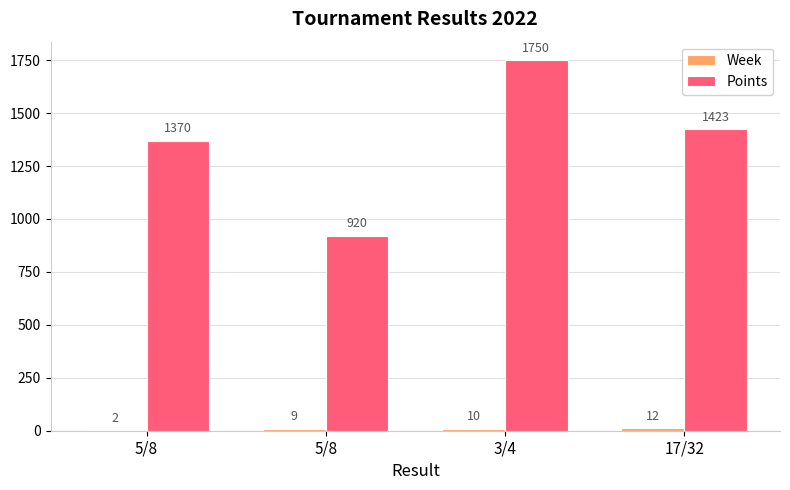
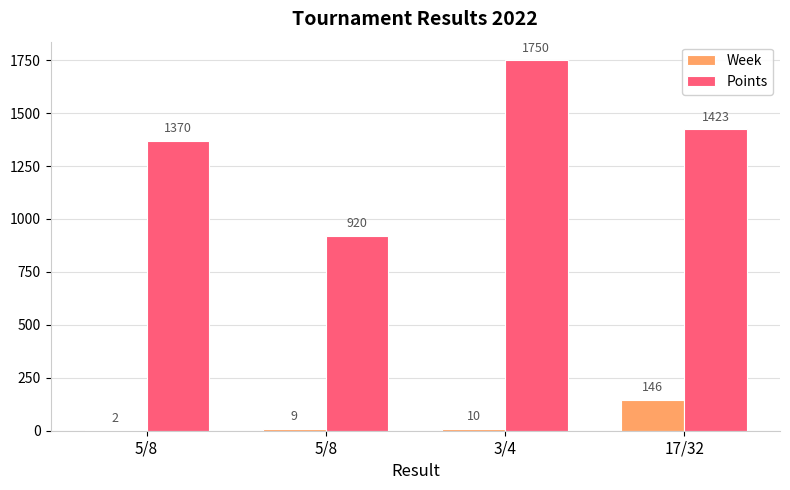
  {
    "Week": {
      "3/4": 10,
-     "17/32": 12
+     "17/32": 146
    },
    "Points": {
      "3/4": 1750,
      "17/32": 1423
    }
  }
